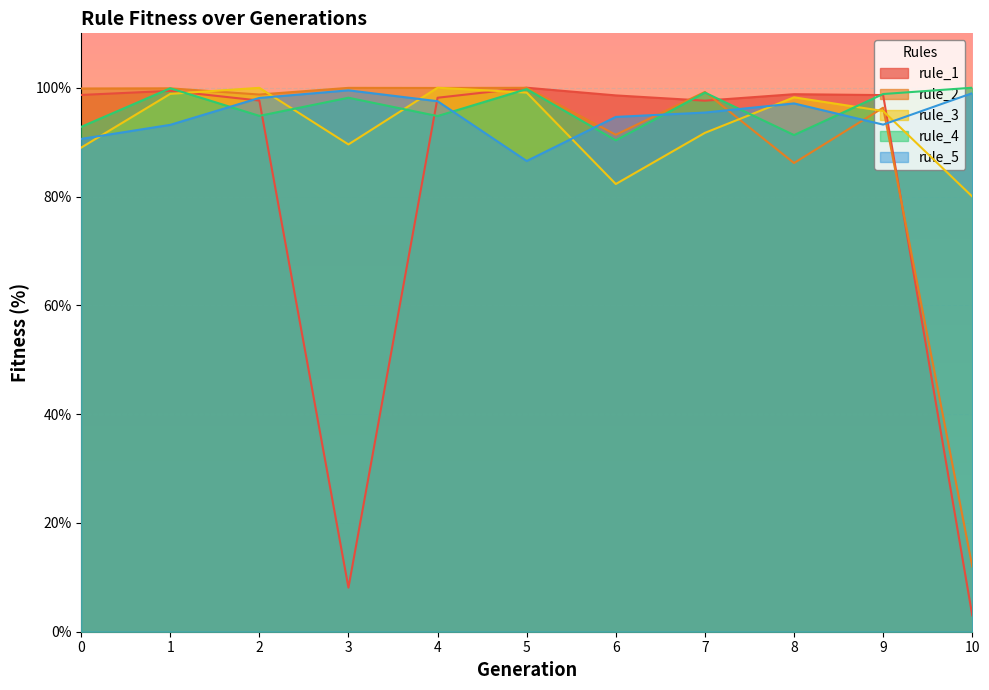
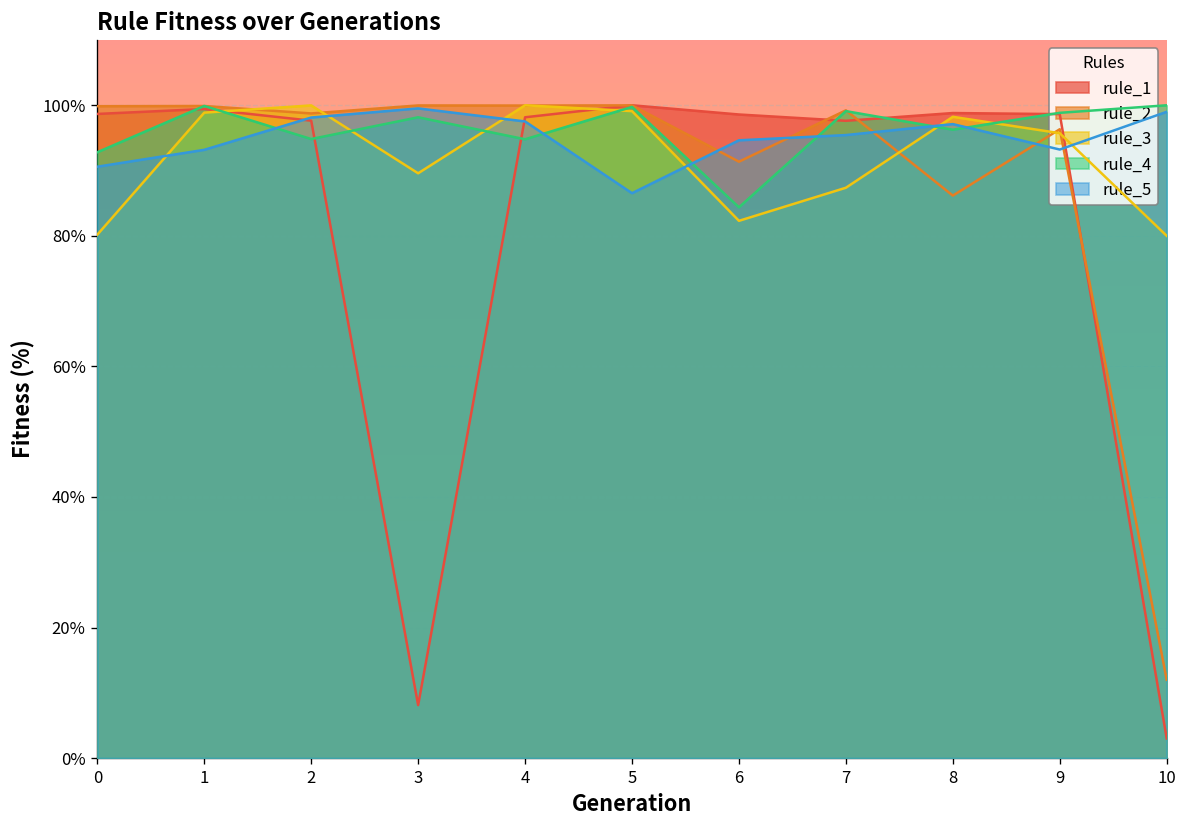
  {
    "rule_3": {
-     "0": "89%",
+     "0": "80%",
      "1": "99%",
      "2": "100%",
      "3": "90%",
      "5": "99%",
      "6": "82%",
-     "7": "92%",
+     "7": "87%",
      "8": "98%",
      "10": "80%"
    },
    "rule_4": {
      "0": "93%",
      "2": "95%",
      "3": "98%",
      "4": "95%",
-     "6": "90%",
-     "8": "91%",
+     "6": "84%",
+     "8": "96%",
      "10": "100%"
    },
    "rule_5": {
      "0": "91%",
      "1": "93%",
      "2": "98%",
      "4": "98%",
      "5": "87%",
      "6": "95%",
      "7": "95%",
      "8": "97%",
      "10": "99%"
    }
  }
